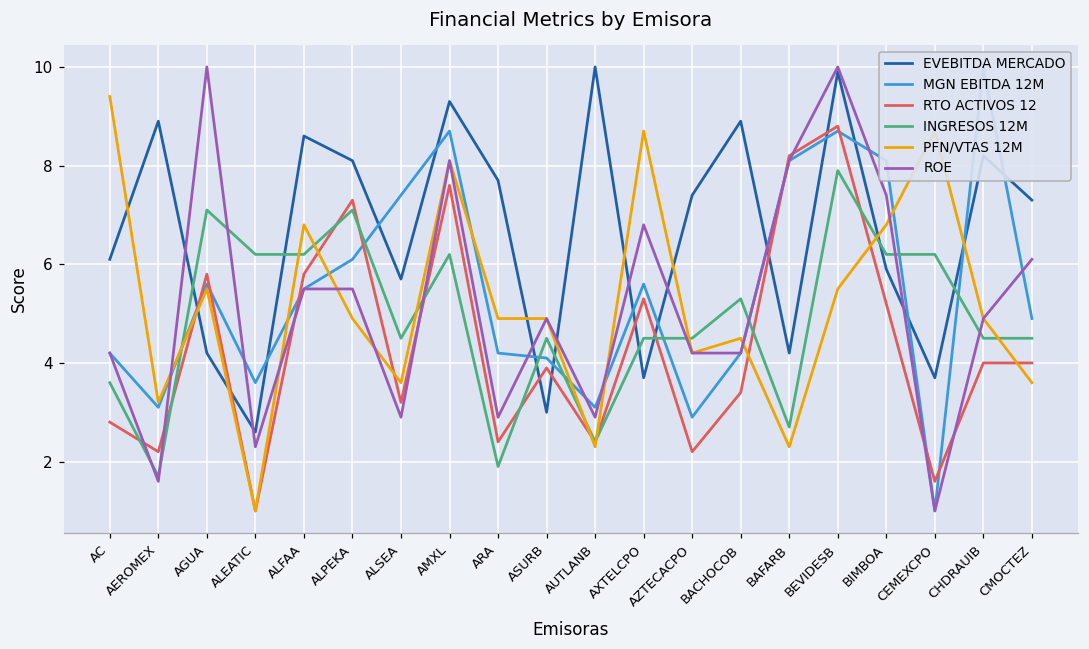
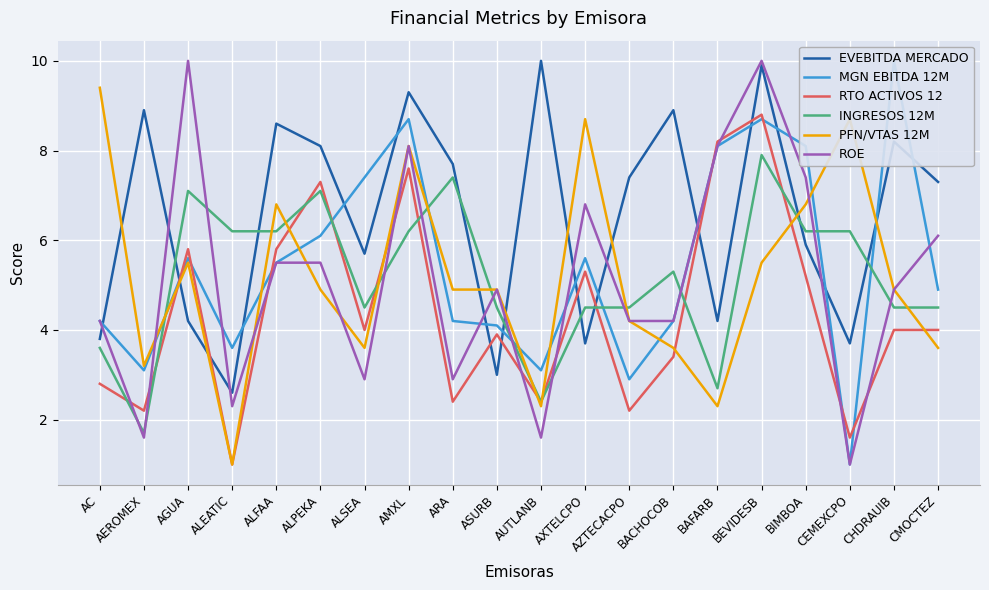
  {
    "EVEBITDA MERCADO": {
-     "AC": 6.1,
+     "AC": 3.8,
      "AEROMEX": 8.9,
      "AGUA": 4.2,
      "ALEATIC": 2.6,
      "ALFAA": 8.6,
      "ALPEKA": 8.1,
      "ALSEA": 5.7,
      "AMXL": 9.3,
      "ARA": 7.7,
      "ASURB": 3.0,
      "AUTLANB": 10.0,
      "AXTELCPO": 3.7,
      "AZTECACPO": 7.4,
      "BACHOCOB": 8.9,
      "BAFARB": 4.2,
      "BEVIDESB": 9.9,
      "BIMBOA": 5.9,
      "CEMEXCPO": 3.7,
      "CMOCTEZ": 7.3
    },
    "MGN EBITDA 12M": {
      "AEROMEX": 3.1,
      "AGUA": 5.6,
      "ALEATIC": 3.6,
      "ALPEKA": 6.1,
      "ALSEA": 7.4,
      "AMXL": 8.7,
      "ARA": 4.2,
      "ASURB": 4.1,
      "AUTLANB": 3.1,
      "AXTELCPO": 5.6,
      "AZTECACPO": 2.9,
      "BEVIDESB": 8.7,
      "CMOCTEZ": 4.9
    },
    "RTO ACTIVOS 12": {
      "AC": 2.8,
      "AEROMEX": 2.2,
      "AGUA": 5.8,
      "ALFAA": 5.8,
      "ALPEKA": 7.3,
-     "ALSEA": 3.2,
+     "ALSEA": 4.0,
      "AMXL": 7.6,
      "ARA": 2.4,
      "ASURB": 3.9,
      "AXTELCPO": 5.3,
      "AZTECACPO": 2.2,
      "BACHOCOB": 3.4,
      "BAFARB": 8.2,
      "BEVIDESB": 8.8,
      "BIMBOA": 5.2,
      "CEMEXCPO": 1.6,
      "CHDRAUIB": 4.0,
      "CMOCTEZ": 4.0
    },
    "INGRESOS 12M": {
      "AC": 3.6,
      "AEROMEX": 1.7,
      "AGUA": 7.1,
      "ALEATIC": 6.2,
      "ALFAA": 6.2,
      "ALPEKA": 7.1,
      "ALSEA": 4.5,
      "AMXL": 6.2,
-     "ARA": 1.9,
+     "ARA": 7.4,
      "ASURB": 4.5,
      "AXTELCPO": 4.5,
      "AZTECACPO": 4.5,
      "BACHOCOB": 5.3,
      "BAFARB": 2.7,
      "BEVIDESB": 7.9,
      "BIMBOA": 6.2,
      "CEMEXCPO": 6.2,
      "CHDRAUIB": 4.5,
      "CMOCTEZ": 4.5
    },
    "PFN/VTAS 12M": {
      "AC": 9.4,
      "AEROMEX": 3.2,
      "AGUA": 5.5,
      "ALFAA": 6.8,
      "ALPEKA": 4.9,
      "ALSEA": 3.6,
      "ARA": 4.9,
      "AUTLANB": 2.3,
      "AXTELCPO": 8.7,
-     "BACHOCOB": 4.5,
+     "BACHOCOB": 3.6,
      "BAFARB": 2.3,
      "BEVIDESB": 5.5,
      "BIMBOA": 6.8,
      "CMOCTEZ": 3.6
    },
    "ROE": {
      "AEROMEX": 1.6,
      "AGUA": 10.0,
      "ALEATIC": 2.3,
      "ALPEKA": 5.5,
      "ALSEA": 2.9,
      "ARA": 2.9,
-     "AUTLANB": 2.9,
+     "AUTLANB": 1.6,
      "AXTELCPO": 6.8,
      "BEVIDESB": 10.0,
      "BIMBOA": 7.4,
      "CMOCTEZ": 6.1
    }
  }
